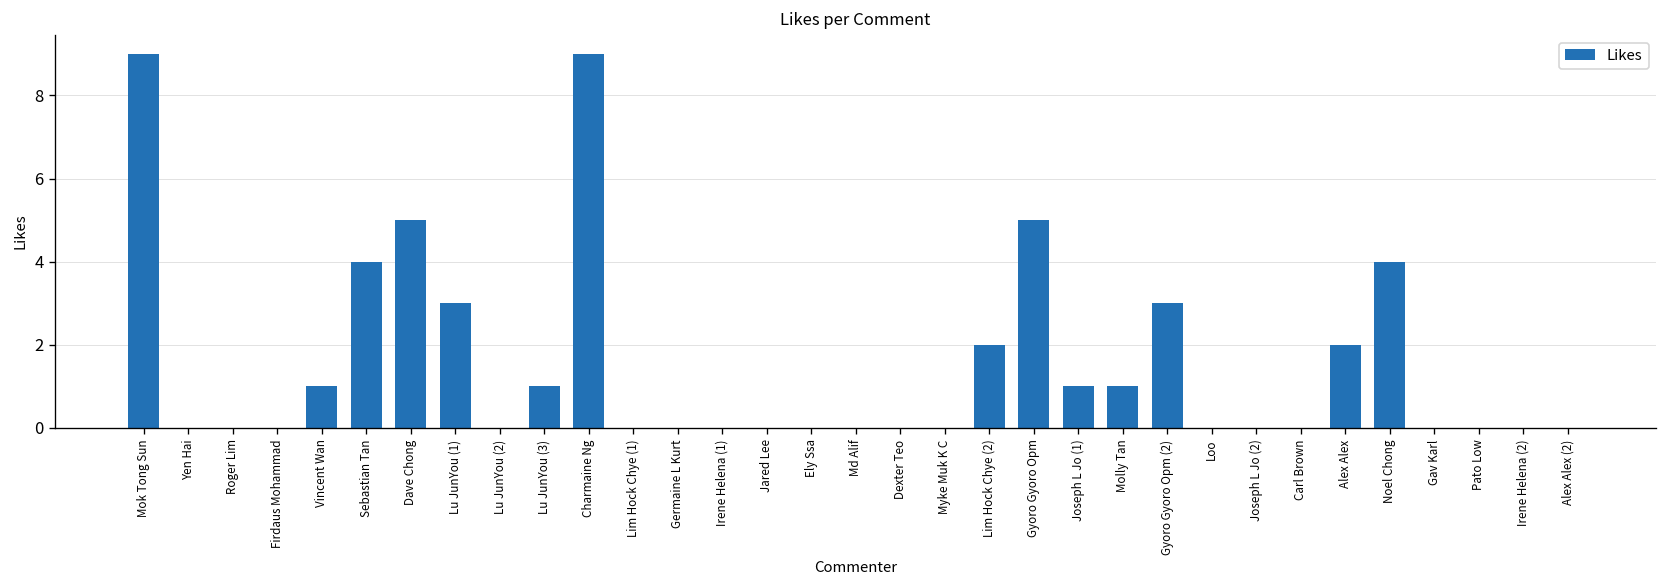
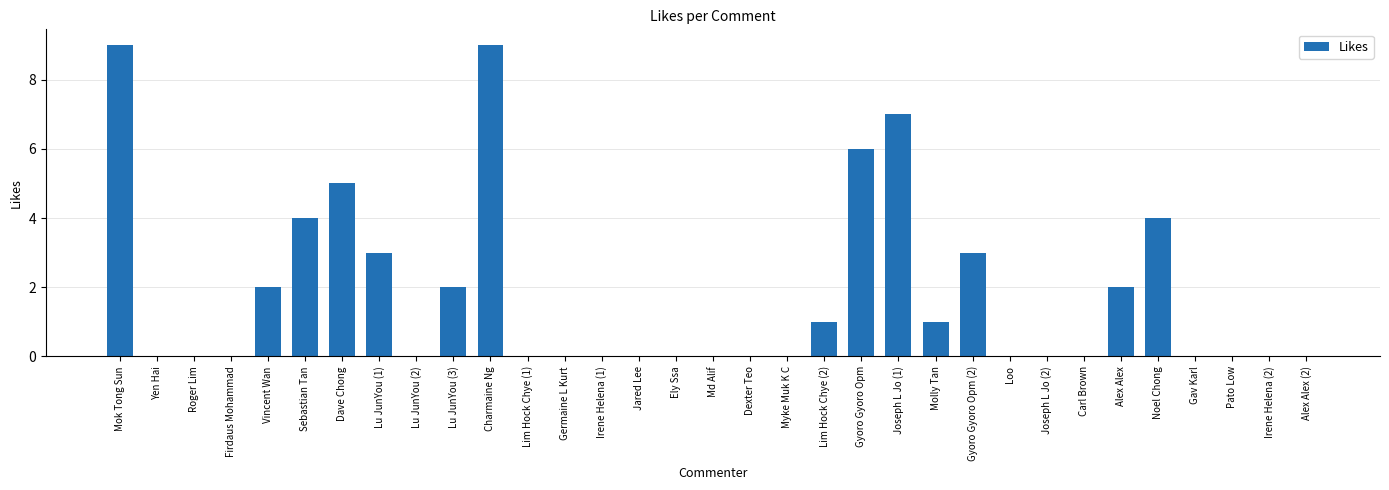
  {
    "Mok Tong Sun": 9,
    "Yen Hai": 0,
    "Roger Lim": 0,
    "Firdaus Mohammad": 0,
-   "Vincent Wan": 1,
+   "Vincent Wan": 2,
    "Sebastian Tan": 4,
    "Dave Chong": 5,
    "Lu JunYou (1)": 3,
    "Lu JunYou (2)": 0,
-   "Lu JunYou (3)": 1,
+   "Lu JunYou (3)": 2,
    "Charmaine Ng": 9,
    "Lim Hock Chye (1)": 0,
    "Germaine L Kurt": 0,
    "Irene Helena (1)": 0,
    "Jared Lee": 0,
    "Ely Ssa": 0,
    "Md Alif": 0,
    "Dexter Teo": 0,
    "Myke Muk K C": 0,
-   "Lim Hock Chye (2)": 2,
-   "Gyoro Gyoro Opm": 5,
-   "Joseph L Jo (1)": 1,
+   "Lim Hock Chye (2)": 1,
+   "Gyoro Gyoro Opm": 6,
+   "Joseph L Jo (1)": 7,
    "Molly Tan": 1,
    "Gyoro Gyoro Opm (2)": 3,
    "Loo": 0,
    "Joseph L Jo (2)": 0,
    "Carl Brown": 0,
    "Alex Alex": 2,
    "Noel Chong": 4,
    "Gav Karl": 0,
    "Pato Low": 0,
    "Irene Helena (2)": 0,
    "Alex Alex (2)": 0
  }
